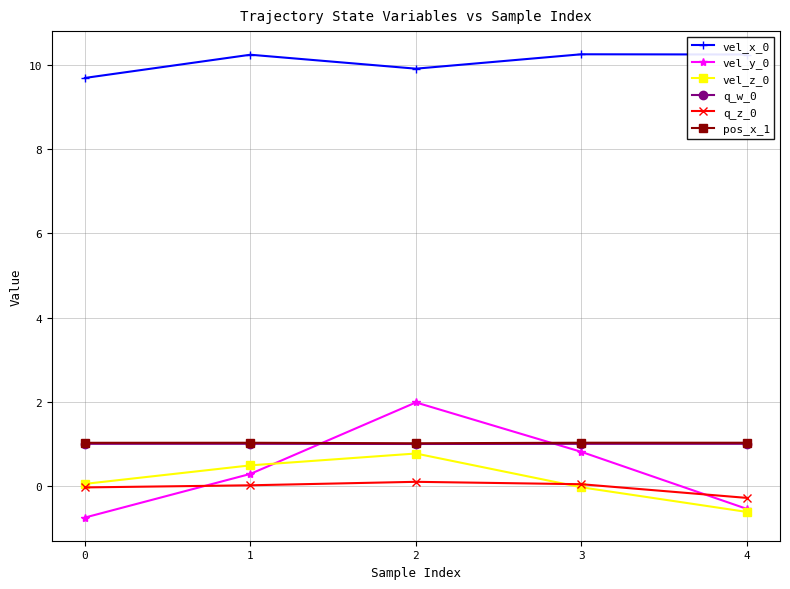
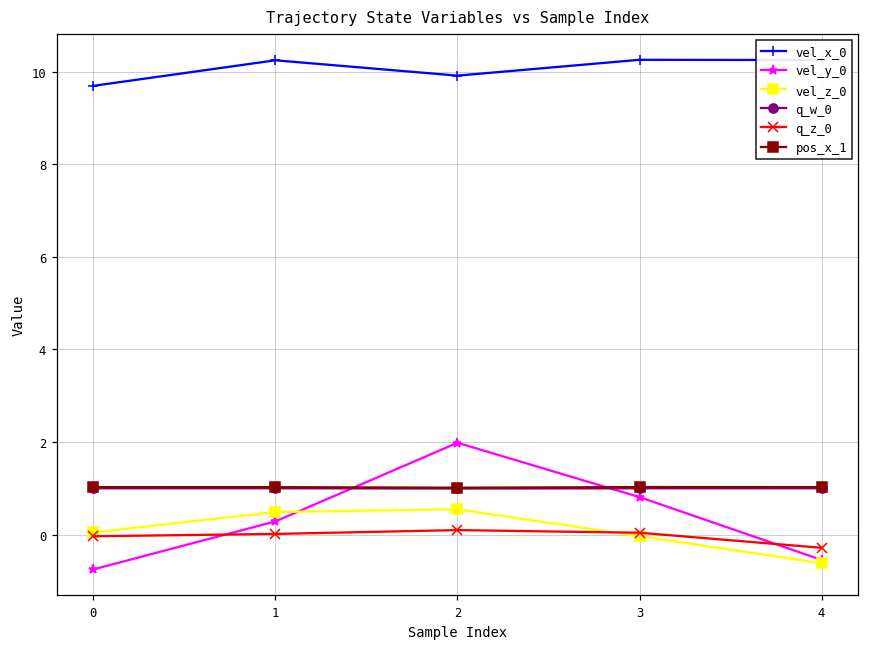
  {
    "vel_x_0": {
      "0": 9.7,
      "1": 10.2,
      "2": 9.9,
      "3": 10.3
    },
    "vel_y_0": {
      "0": -0.8,
      "1": 0.3,
      "2": 2.0,
      "3": 0.8,
      "4": -0.5
    },
    "vel_z_0": {
      "0": 0.0,
      "1": 0.5,
-     "2": 0.8,
+     "2": 0.5,
      "3": 0.0,
      "4": -0.6
    },
    "q_z_0": {
      "0": 0.0,
      "1": 0.0,
      "2": 0.1,
      "3": 0.0,
      "4": -0.3
    }
  }
